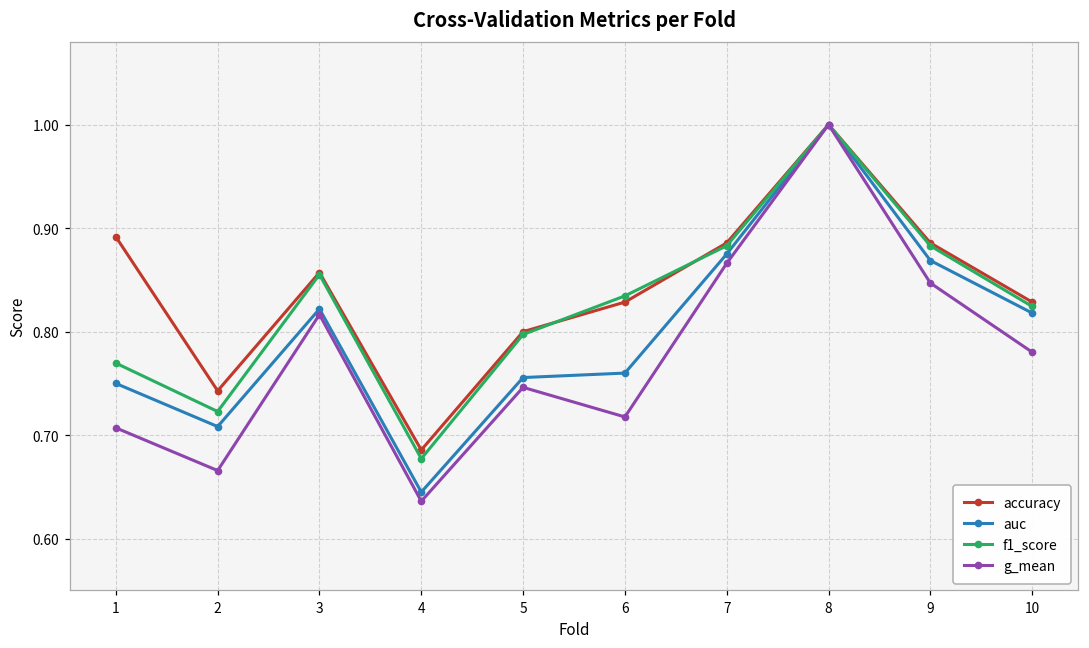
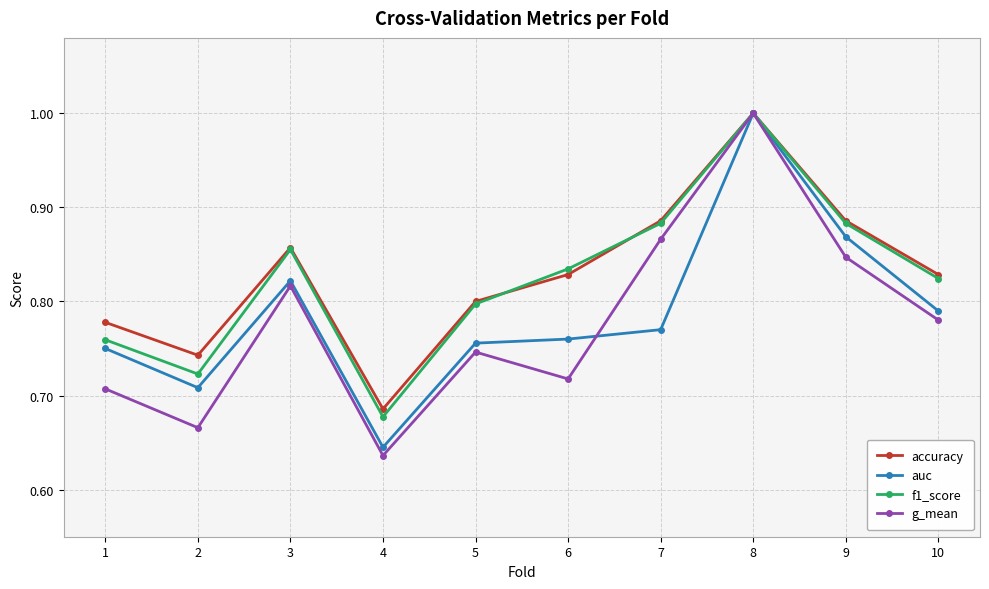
  {
    "accuracy": {
-     "1": 0.89,
+     "1": 0.78,
      "2": 0.74,
      "4": 0.69,
      "5": 0.80,
      "6": 0.83,
      "7": 0.89,
      "9": 0.89,
      "10": 0.83
    },
    "auc": {
      "1": 0.75,
      "2": 0.71,
      "3": 0.82,
      "4": 0.65,
      "5": 0.76,
      "6": 0.76,
-     "7": 0.88,
+     "7": 0.77,
      "9": 0.87,
-     "10": 0.82
+     "10": 0.79
    },
    "f1_score": {
-     "1": 0.77,
+     "1": 0.76,
      "2": 0.72,
      "4": 0.68,
      "5": 0.80,
      "6": 0.83,
      "7": 0.88,
      "9": 0.88,
      "10": 0.82
    },
    "g_mean": {
      "1": 0.71,
      "2": 0.67,
      "3": 0.82,
      "4": 0.64,
      "5": 0.75,
      "6": 0.72,
      "7": 0.87,
      "9": 0.85,
      "10": 0.78
    }
  }
